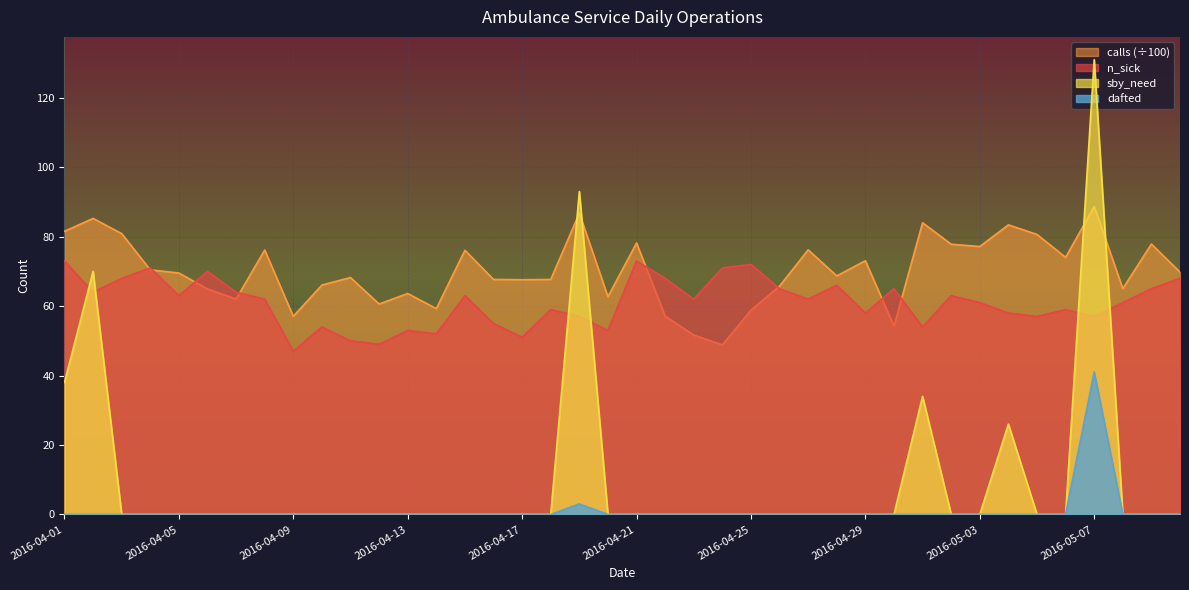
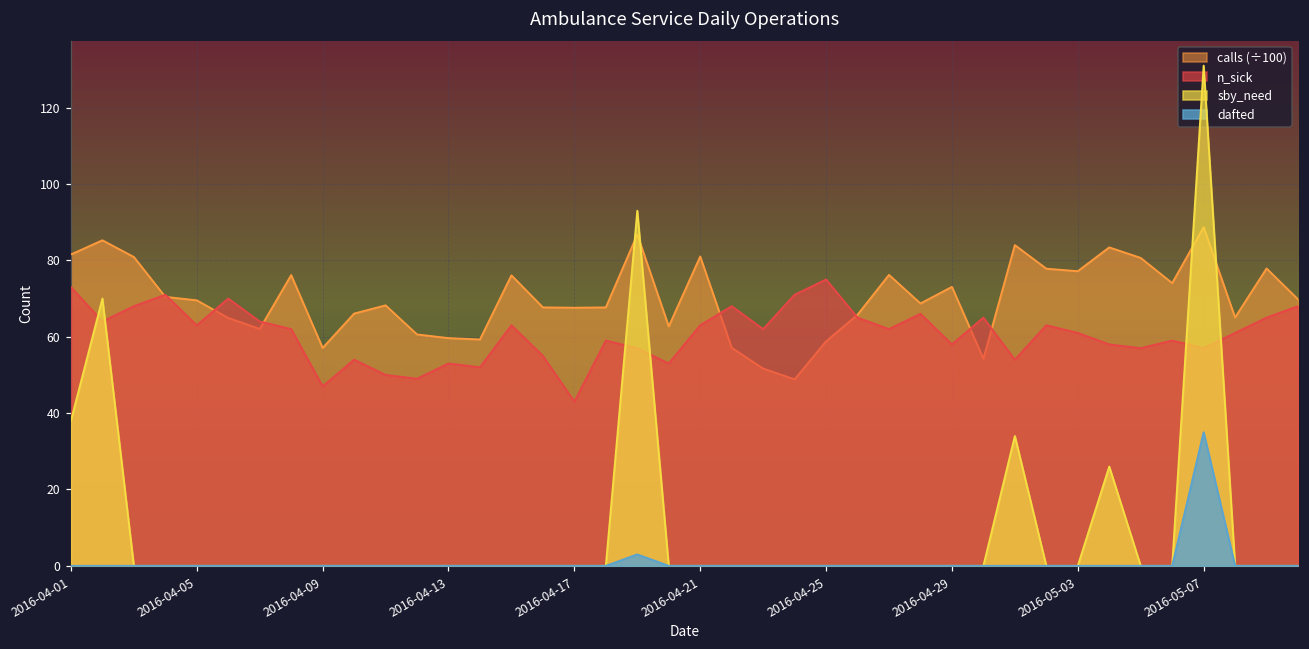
  {
    "calls (÷100)": {
      "2016-04-01": 82,
      "2016-04-05": 70,
      "2016-04-09": 57,
-     "2016-04-13": 64,
+     "2016-04-13": 60,
      "2016-04-17": 68,
-     "2016-04-21": 78,
+     "2016-04-21": 81,
      "2016-04-25": 59,
      "2016-04-29": 73,
      "2016-05-03": 77,
      "2016-05-07": 89
    },
    "n_sick": {
      "2016-04-01": 73,
      "2016-04-05": 63,
      "2016-04-09": 47,
      "2016-04-13": 53,
-     "2016-04-17": 51,
-     "2016-04-21": 73,
-     "2016-04-25": 72,
+     "2016-04-17": 43,
+     "2016-04-21": 63,
+     "2016-04-25": 75,
      "2016-04-29": 58,
      "2016-05-03": 61,
      "2016-05-07": 57
    },
    "sby_need": {
      "2016-04-01": 38
    },
    "dafted": {
      "2016-04-01": 0,
-     "2016-05-07": 41
+     "2016-05-07": 35
    }
  }
